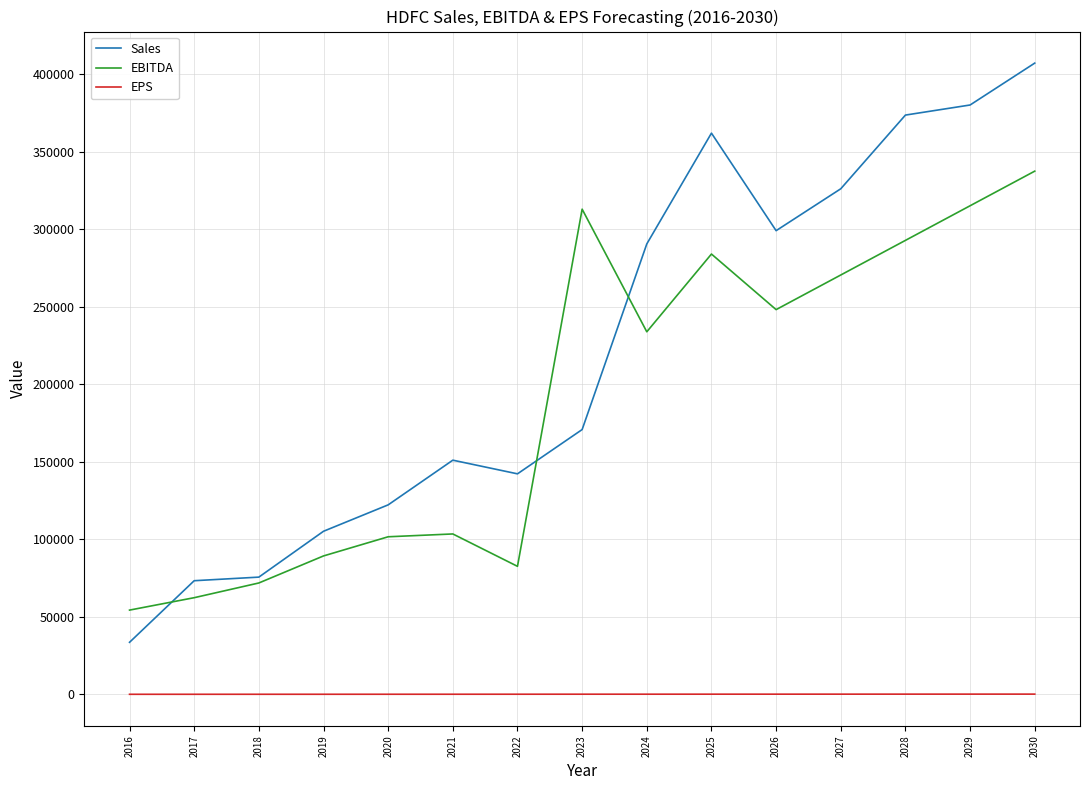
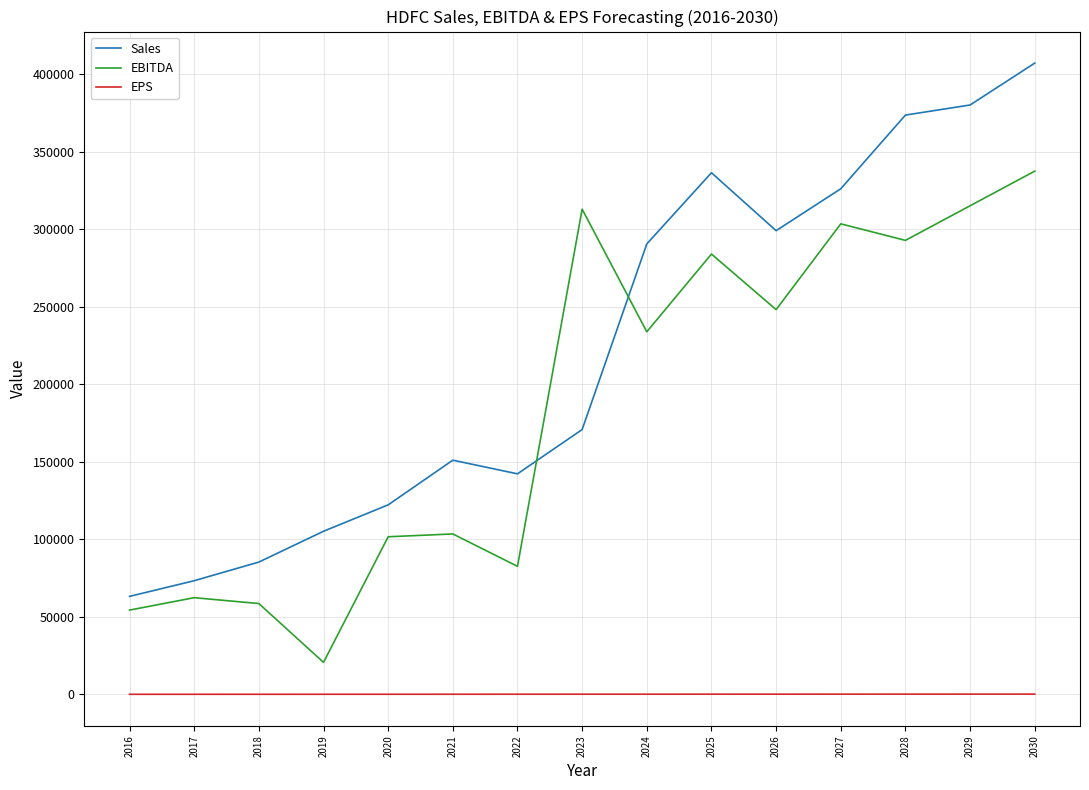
  {
    "Sales": {
-     "2016": 34000,
+     "2016": 63000,
      "2017": 73000,
-     "2018": 76000,
+     "2018": 85000,
      "2019": 105000,
      "2020": 122000,
      "2021": 151000,
      "2022": 142000,
      "2023": 171000,
      "2024": 290000,
-     "2025": 362000,
+     "2025": 336000,
      "2026": 299000,
      "2027": 326000,
      "2028": 374000,
      "2029": 380000,
      "2030": 407000
    },
    "EBITDA": {
      "2016": 54000,
      "2017": 62000,
-     "2018": 72000,
-     "2019": 89000,
+     "2018": 59000,
+     "2019": 21000,
      "2020": 102000,
      "2021": 103000,
      "2022": 83000,
      "2023": 313000,
      "2024": 234000,
      "2025": 284000,
      "2026": 248000,
-     "2027": 270000,
+     "2027": 303000,
      "2028": 293000,
      "2029": 315000,
      "2030": 337000
    },
    "EPS": {
      "2016": 0,
      "2017": 0,
      "2018": 0,
      "2019": 0,
      "2020": 0,
      "2021": 0,
      "2022": 0,
      "2023": 0,
      "2024": 0,
      "2025": 0,
      "2026": 0,
      "2027": 0,
      "2028": 0,
      "2029": 0,
      "2030": 0
    }
  }
